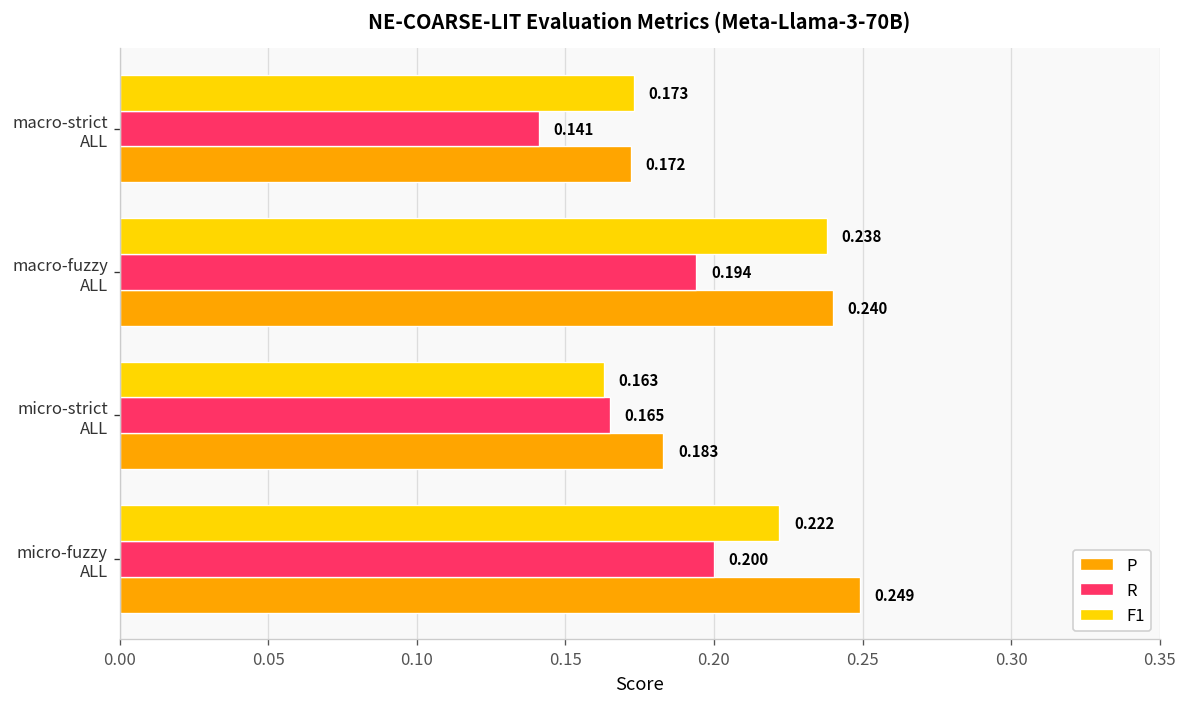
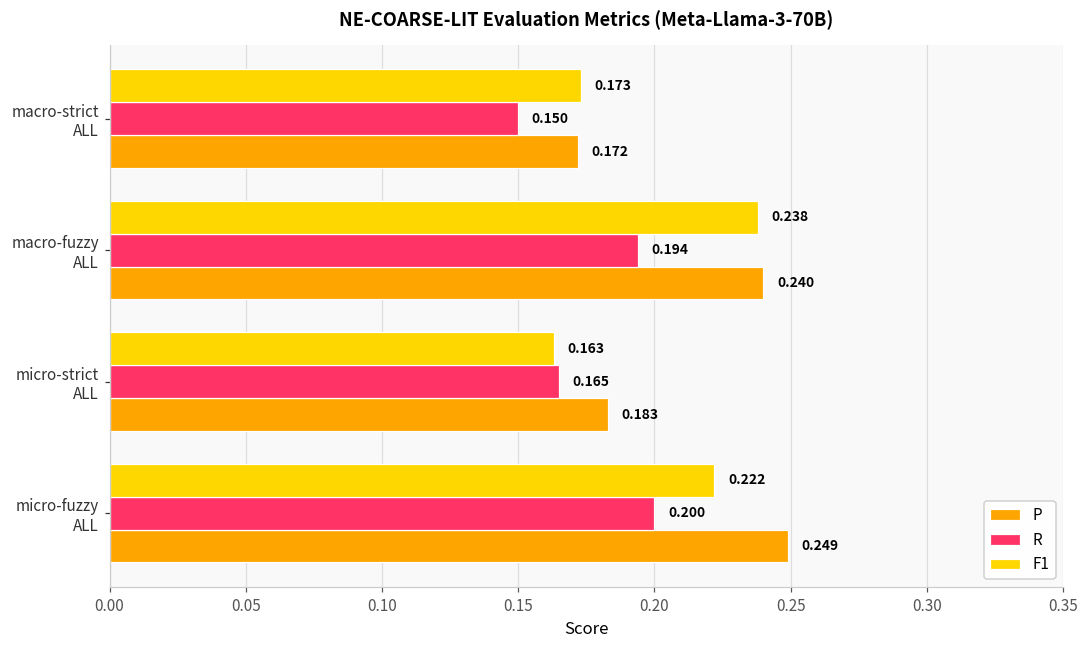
  {
    "R": {
-     "macro-strict ALL": 0.141,
+     "macro-strict ALL": 0.150,
      "macro-fuzzy ALL": 0.194,
      "micro-strict ALL": 0.165,
      "micro-fuzzy ALL": 0.200
    }
  }
